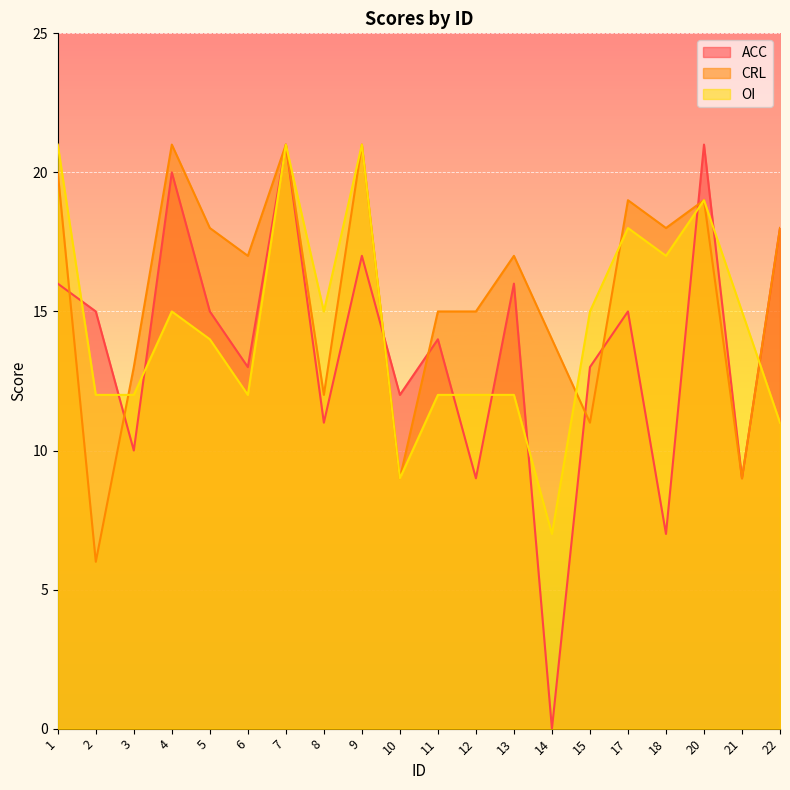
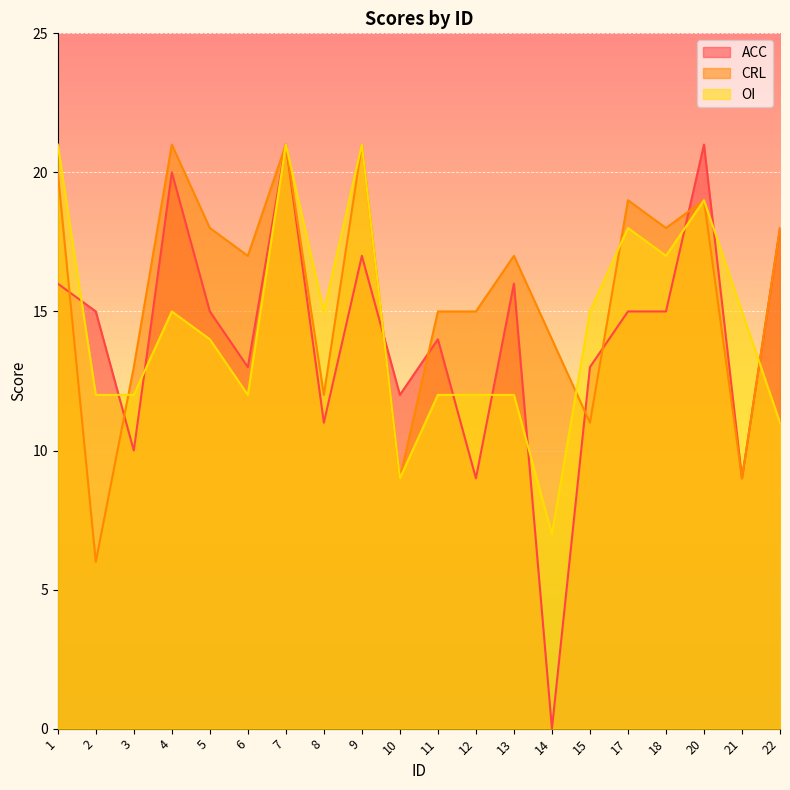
  {
    "ACC": {
      "1": 16,
      "2": 15,
      "3": 10,
      "4": 20,
      "5": 15,
      "6": 13,
      "8": 11,
      "9": 17,
      "10": 12,
      "11": 14,
      "12": 9,
      "13": 16,
      "14": 0,
      "15": 13,
      "17": 15,
-     "18": 7,
+     "18": 15,
      "20": 21
    },
    "CRL": {
      "1": 20,
      "2": 6,
      "3": 13,
      "4": 21,
      "5": 18,
      "6": 17,
      "8": 12,
      "11": 15,
      "12": 15,
      "13": 17,
      "14": 14,
      "15": 11,
      "17": 19,
      "18": 18
    },
    "OI": {
      "1": 21,
      "2": 12,
      "3": 12,
      "4": 15,
      "5": 14,
      "6": 12,
      "8": 15,
      "11": 12,
      "12": 12,
      "13": 12,
      "14": 7,
      "15": 15,
      "17": 18,
      "18": 17,
      "21": 15,
      "22": 11
    }
  }
